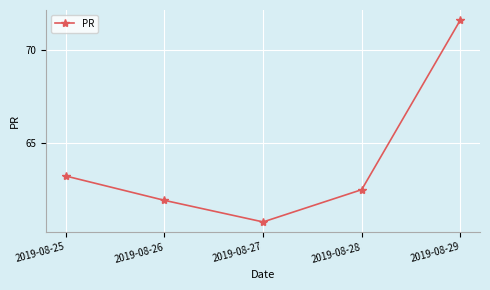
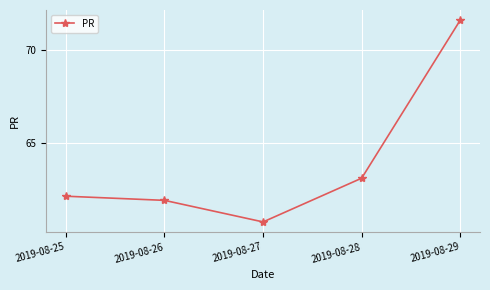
  {
-   "2019-08-25": 63.2,
+   "2019-08-25": 62.1,
    "2019-08-26": 61.9,
    "2019-08-27": 60.7,
-   "2019-08-28": 62.5,
+   "2019-08-28": 63.1,
    "2019-08-29": 71.6
  }
